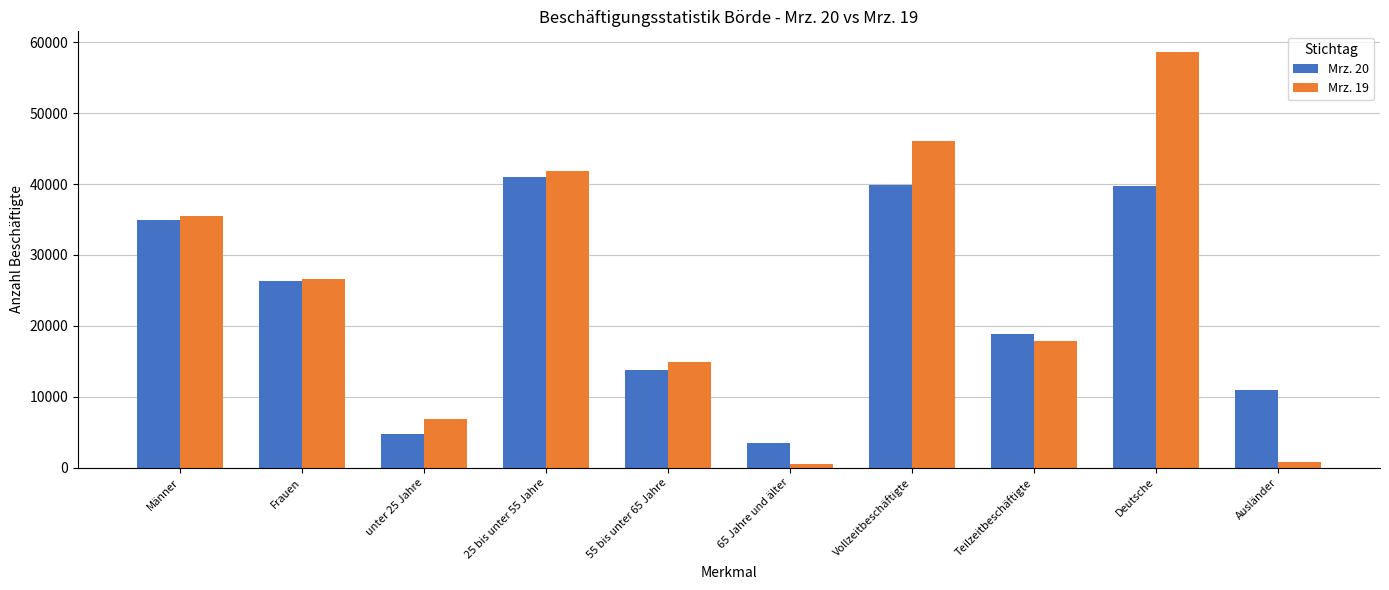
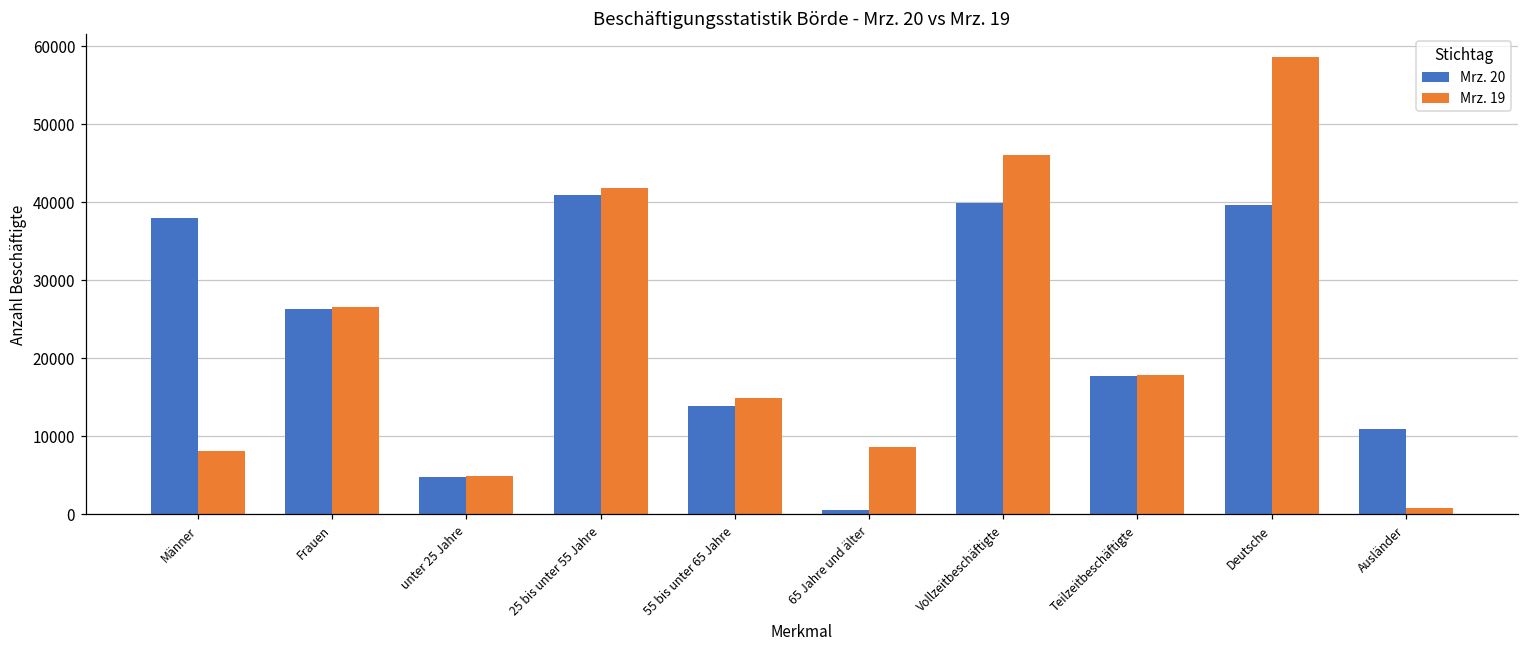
  {
    "Mrz. 20": {
-     "Männer": 35000,
+     "Männer": 38000,
      "Frauen": 26000,
      "unter 25 Jahre": 5000,
      "25 bis unter 55 Jahre": 41000,
      "55 bis unter 65 Jahre": 14000,
-     "65 Jahre und älter": 3000,
+     "65 Jahre und älter": 1000,
      "Vollzeitbeschäftigte": 40000,
-     "Teilzeitbeschäftigte": 19000,
+     "Teilzeitbeschäftigte": 18000,
      "Deutsche": 40000,
      "Ausländer": 11000
    },
    "Mrz. 19": {
-     "Männer": 35000,
+     "Männer": 8000,
      "Frauen": 27000,
-     "unter 25 Jahre": 7000,
+     "unter 25 Jahre": 5000,
      "25 bis unter 55 Jahre": 42000,
      "55 bis unter 65 Jahre": 15000,
-     "65 Jahre und älter": 0,
+     "65 Jahre und älter": 9000,
      "Vollzeitbeschäftigte": 46000,
      "Teilzeitbeschäftigte": 18000,
      "Deutsche": 59000,
      "Ausländer": 1000
    }
  }
